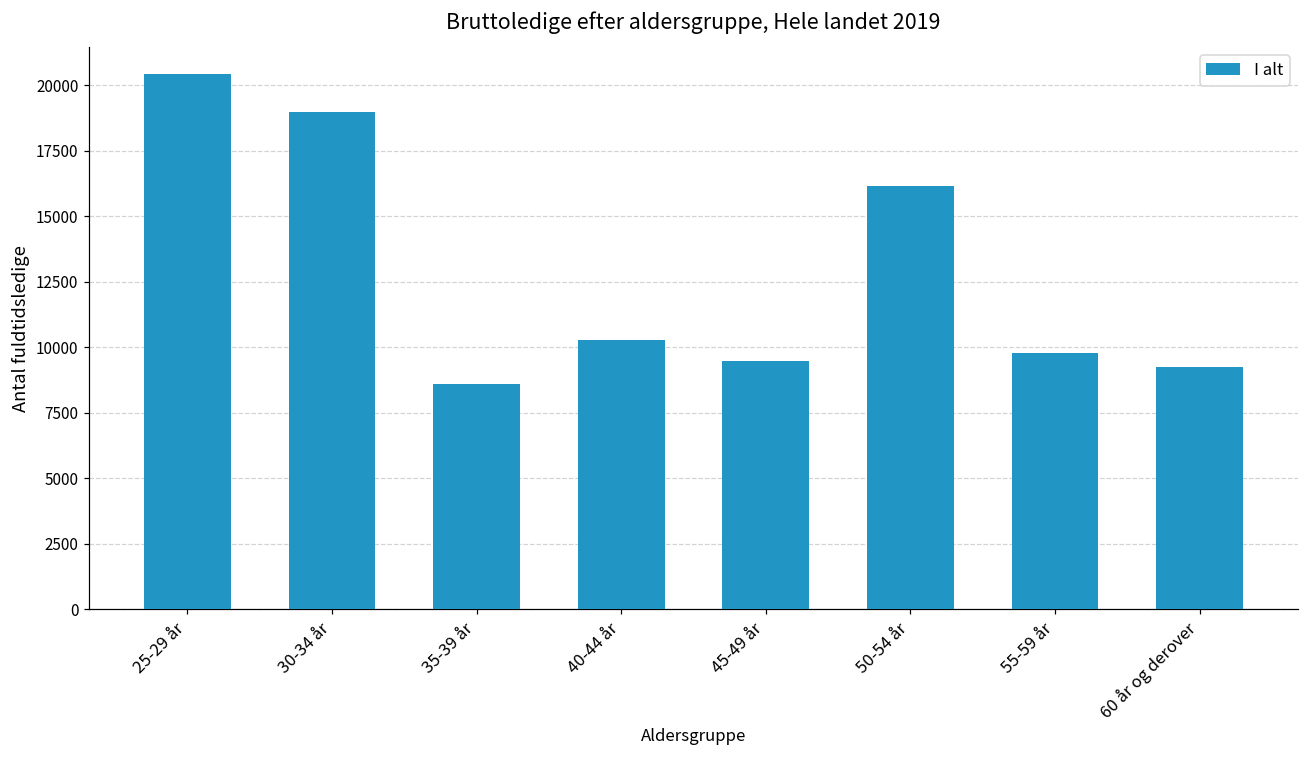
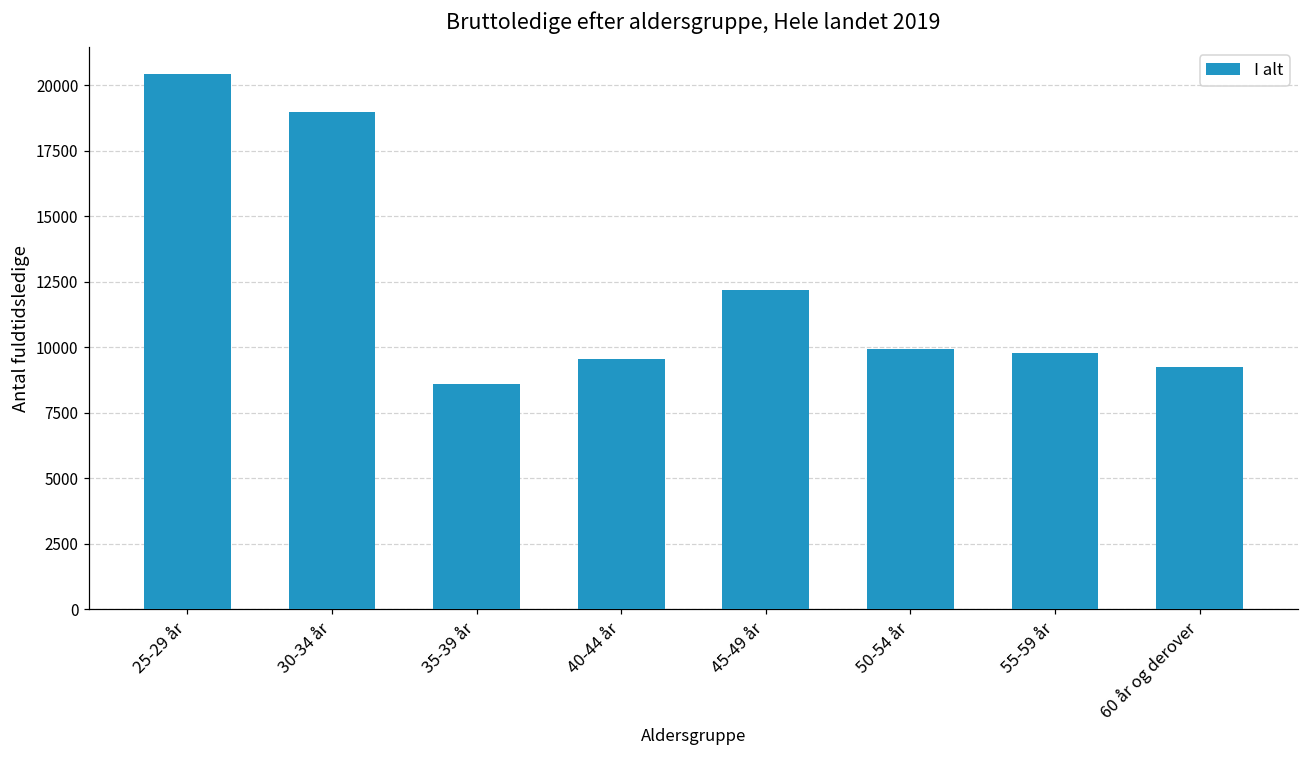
  {
    "25-29 år": 20400,
    "30-34 år": 19000,
    "35-39 år": 8600,
-   "40-44 år": 10300,
-   "45-49 år": 9500,
-   "50-54 år": 16200,
+   "40-44 år": 9500,
+   "45-49 år": 12200,
+   "50-54 år": 9900,
    "55-59 år": 9800,
    "60 år og derover": 9200
  }
